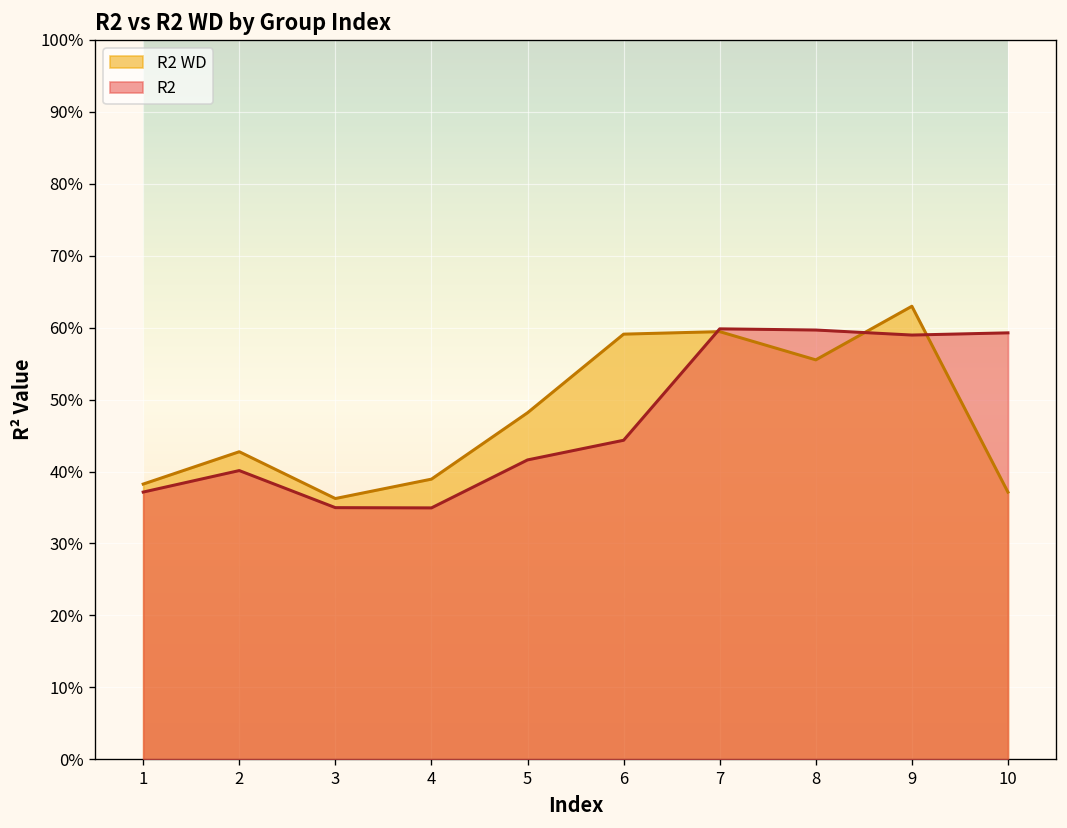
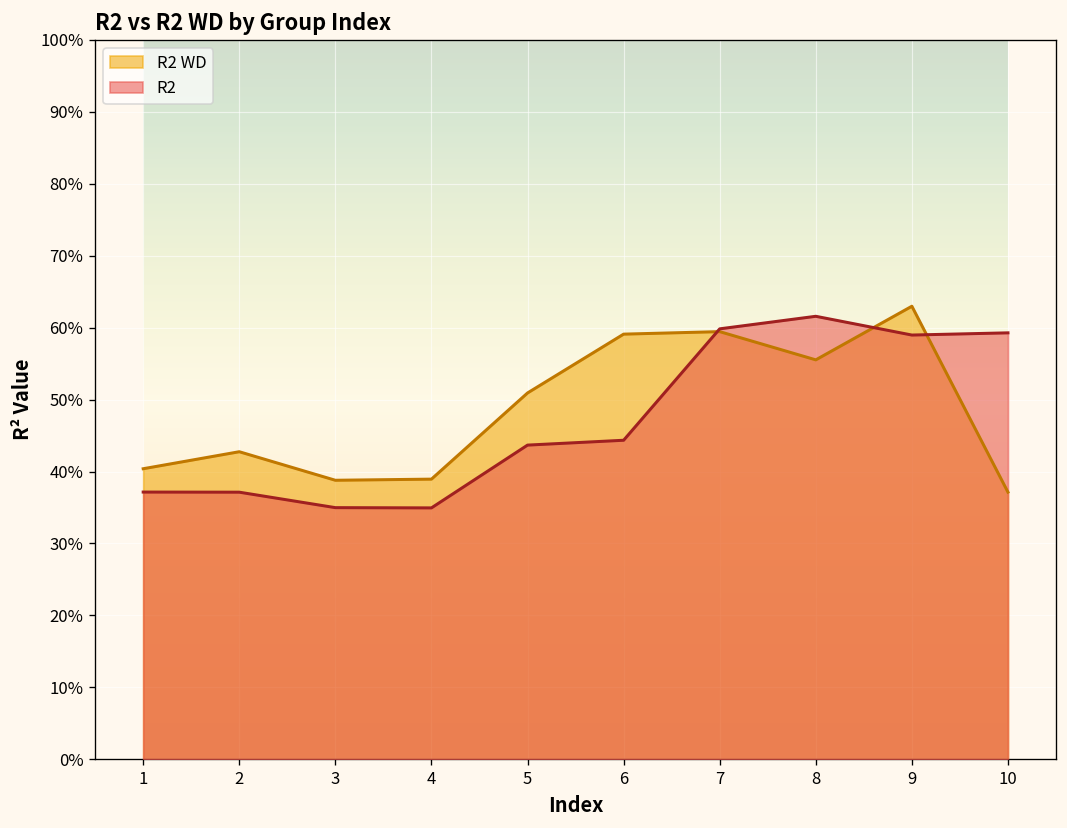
  {
    "R2 WD": {
-     "1": "38%",
+     "1": "40%",
      "2": "43%",
-     "3": "36%",
+     "3": "39%",
      "4": "39%",
-     "5": "48%",
+     "5": "51%",
      "6": "59%",
      "8": "56%",
      "9": "63%",
      "10": "37%"
    },
    "R2": {
      "1": "37%",
-     "2": "40%",
+     "2": "37%",
      "3": "35%",
      "4": "35%",
-     "5": "42%",
+     "5": "44%",
      "6": "44%",
-     "8": "60%",
+     "8": "62%",
      "9": "59%",
      "10": "59%"
    }
  }
